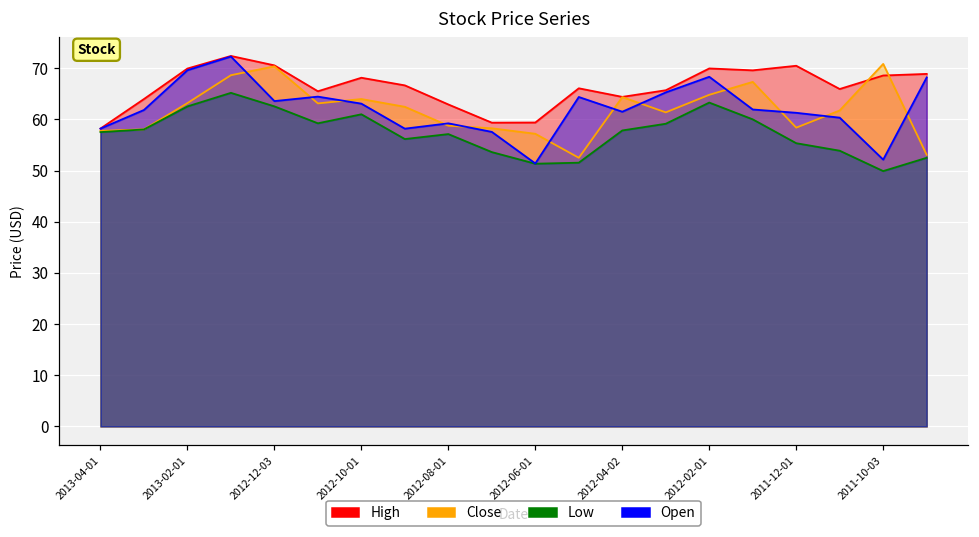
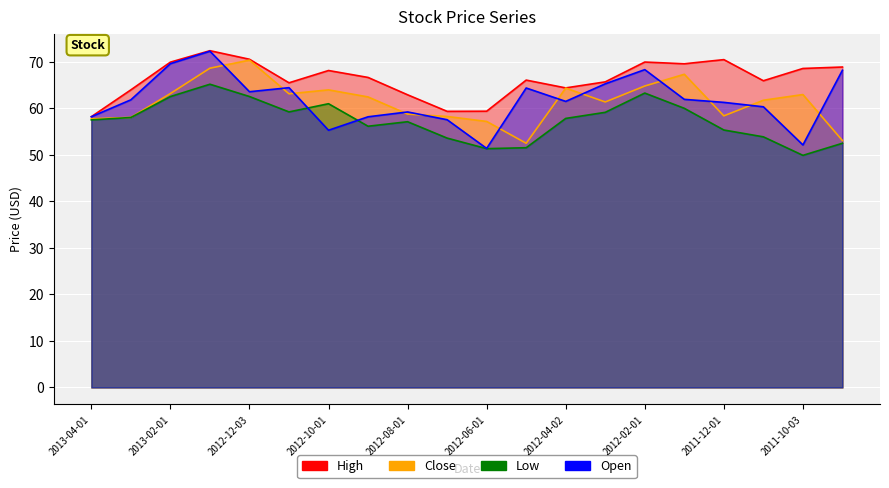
  {
    "High": {
      "2012-10-01": 68,
      "2012-08-01": 63,
      "2012-06-01": 59,
      "2012-02-01": 70,
      "2011-12-01": 70,
      "2011-10-03": 69
    },
    "Close": {
      "2013-02-01": 63,
      "2012-10-01": 64,
      "2012-06-01": 57,
      "2012-02-01": 65,
      "2011-12-01": 58,
-     "2011-10-03": 71
+     "2011-10-03": 63
    },
    "Low": {
      "2013-02-01": 63,
      "2012-12-03": 63,
      "2012-10-01": 61,
      "2012-08-01": 57,
      "2012-04-02": 58,
      "2012-02-01": 63,
      "2011-12-01": 55,
      "2011-10-03": 50
    },
    "Open": {
      "2012-12-03": 64,
-     "2012-10-01": 63,
+     "2012-10-01": 55,
      "2012-04-02": 62,
      "2012-02-01": 68,
      "2011-12-01": 61,
      "2011-10-03": 52
    }
  }
